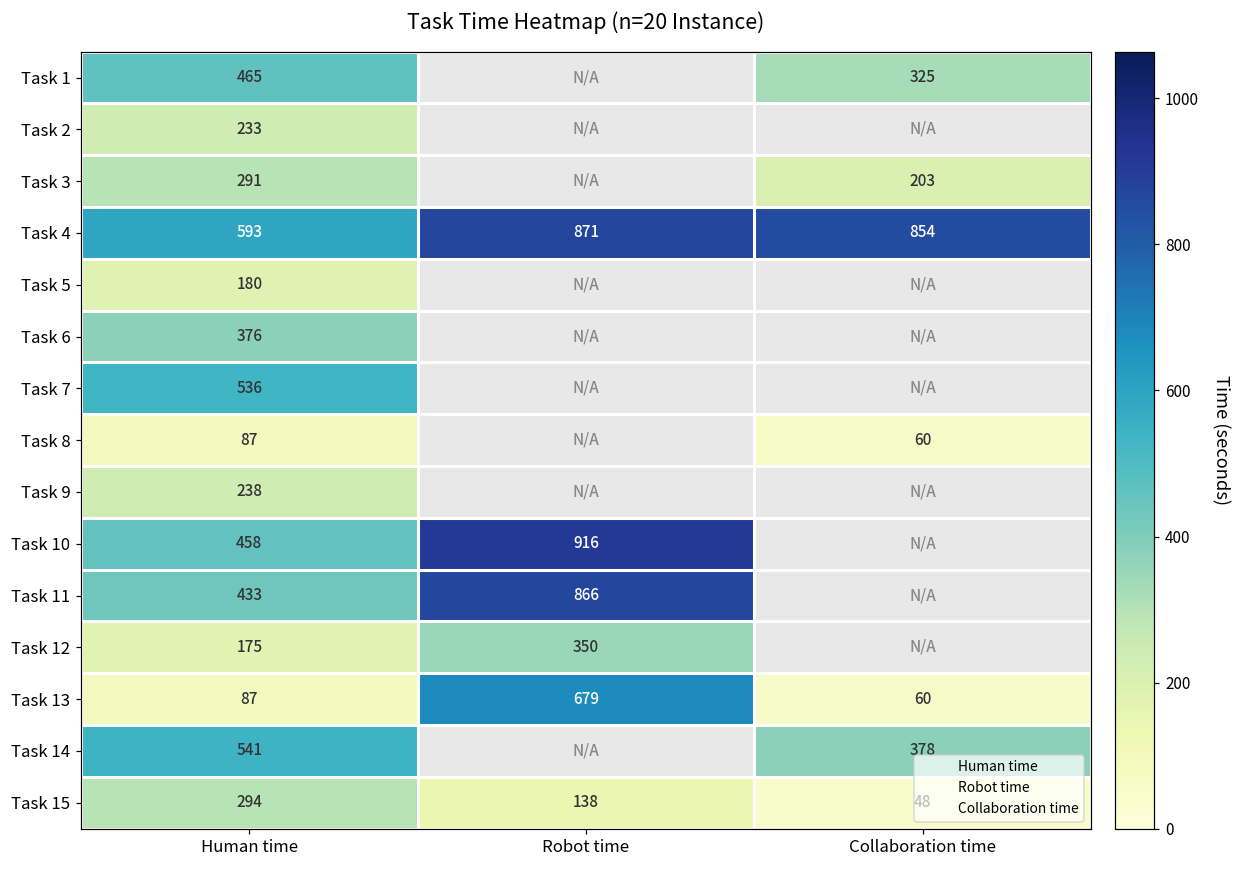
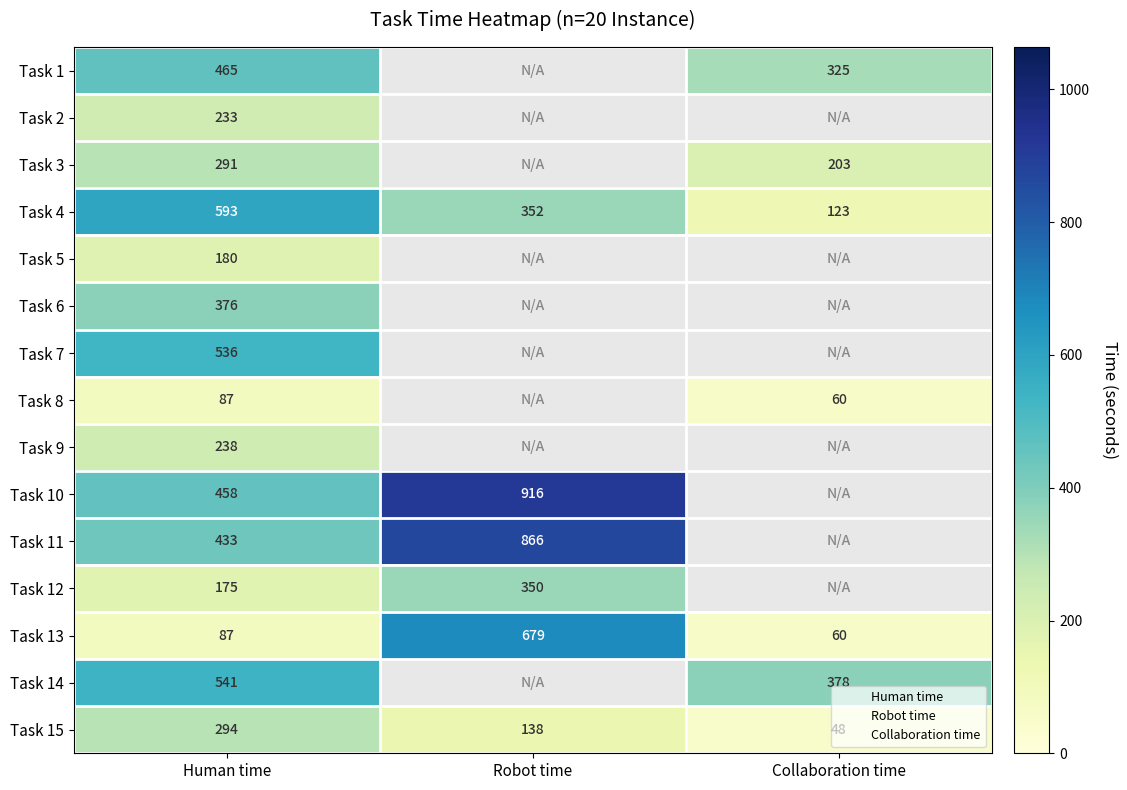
  {
    "Task 1": {
      "Human time": 465,
      "Collaboration time": 325
    },
    "Task 2": {
      "Human time": 233
    },
    "Task 3": {
      "Human time": 291,
      "Collaboration time": 203
    },
    "Task 4": {
      "Human time": 593,
-     "Robot time": 871,
-     "Collaboration time": 854
+     "Robot time": 352,
+     "Collaboration time": 123
    },
    "Task 5": {
      "Human time": 180
    },
    "Task 6": {
      "Human time": 376
    },
    "Task 7": {
      "Human time": 536
    },
    "Task 8": {
      "Human time": 87,
      "Collaboration time": 60
    },
    "Task 9": {
      "Human time": 238
    },
    "Task 10": {
      "Human time": 458,
      "Robot time": 916
    },
    "Task 11": {
      "Human time": 433,
      "Robot time": 866
    },
    "Task 12": {
      "Human time": 175,
      "Robot time": 350
    },
    "Task 13": {
      "Human time": 87,
      "Robot time": 679,
      "Collaboration time": 60
    },
    "Task 14": {
      "Human time": 541
    },
    "Task 15": {
      "Human time": 294,
      "Robot time": 138
    }
  }
